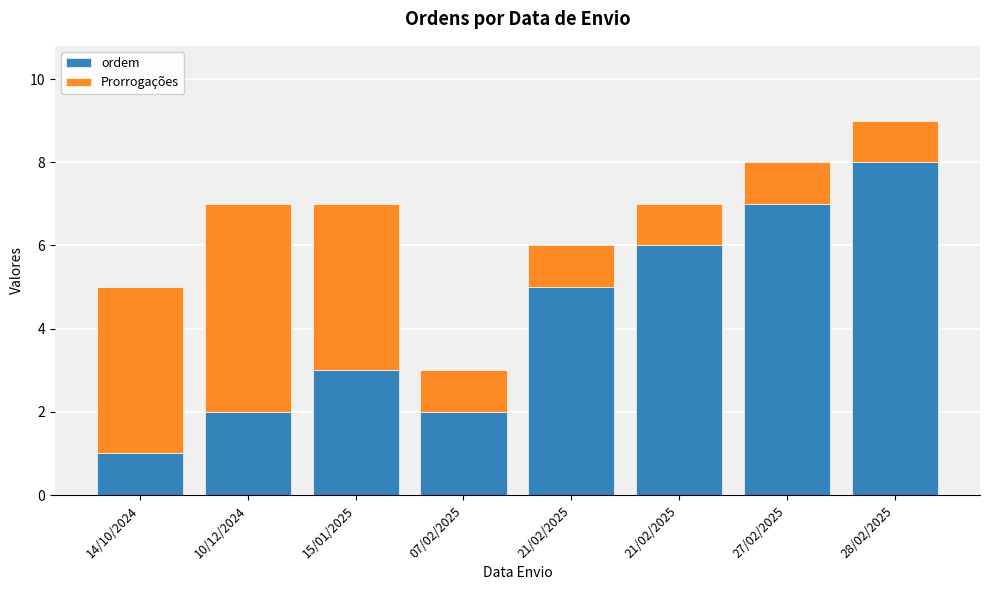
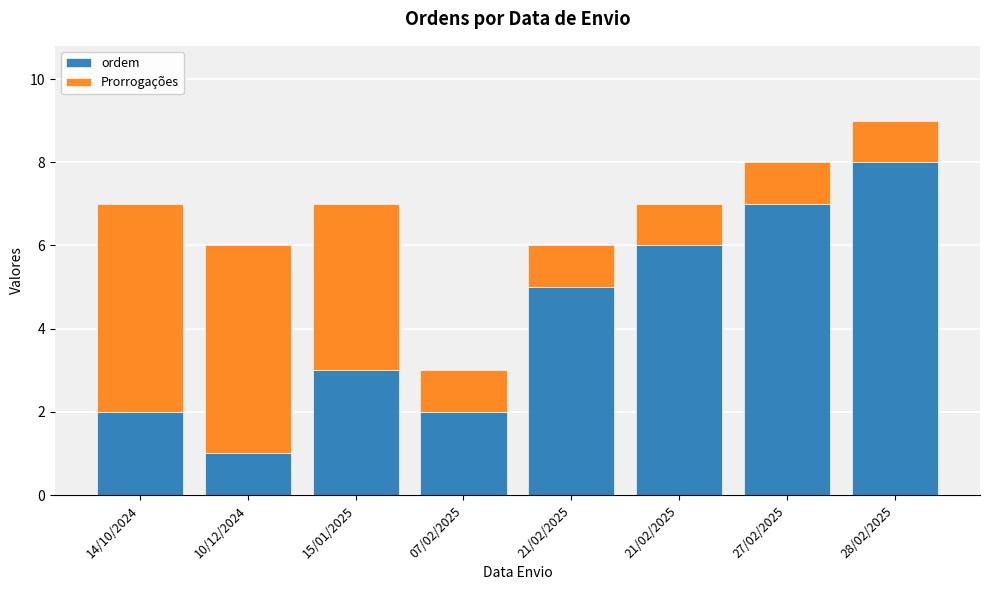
  {
    "ordem": {
-     "14/10/2024": 1,
-     "10/12/2024": 2,
+     "14/10/2024": 2,
+     "10/12/2024": 1,
      "15/01/2025": 3,
      "07/02/2025": 2,
      "27/02/2025": 7,
      "28/02/2025": 8
    },
    "Prorrogações": {
-     "14/10/2024": 4,
+     "14/10/2024": 5,
      "10/12/2024": 5,
      "15/01/2025": 4,
      "07/02/2025": 1,
      "27/02/2025": 1,
      "28/02/2025": 1
    }
  }
